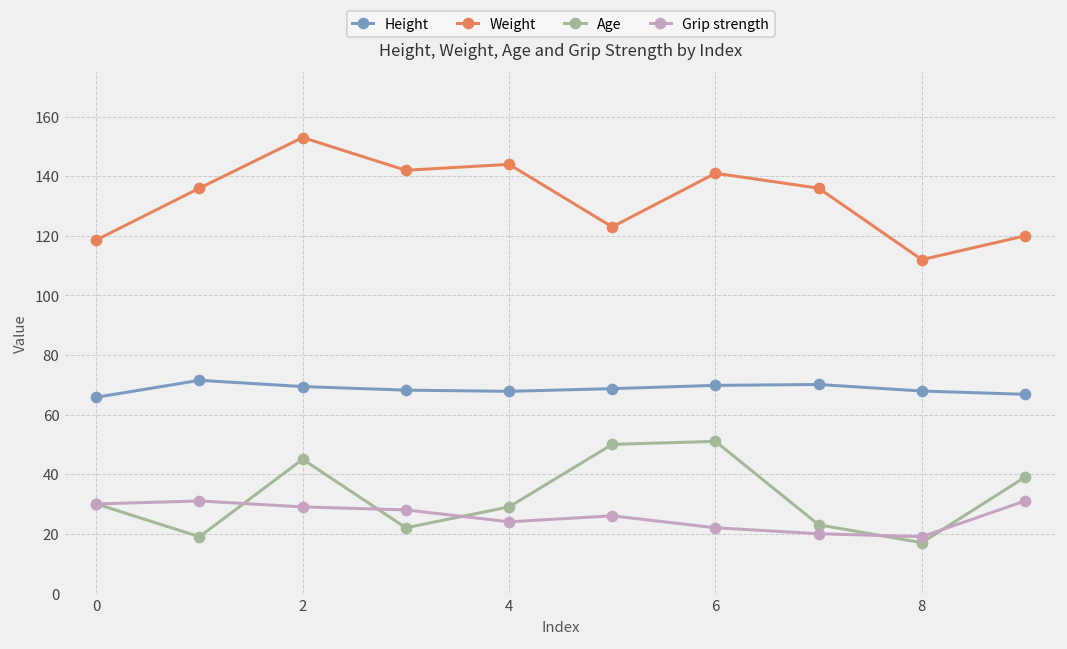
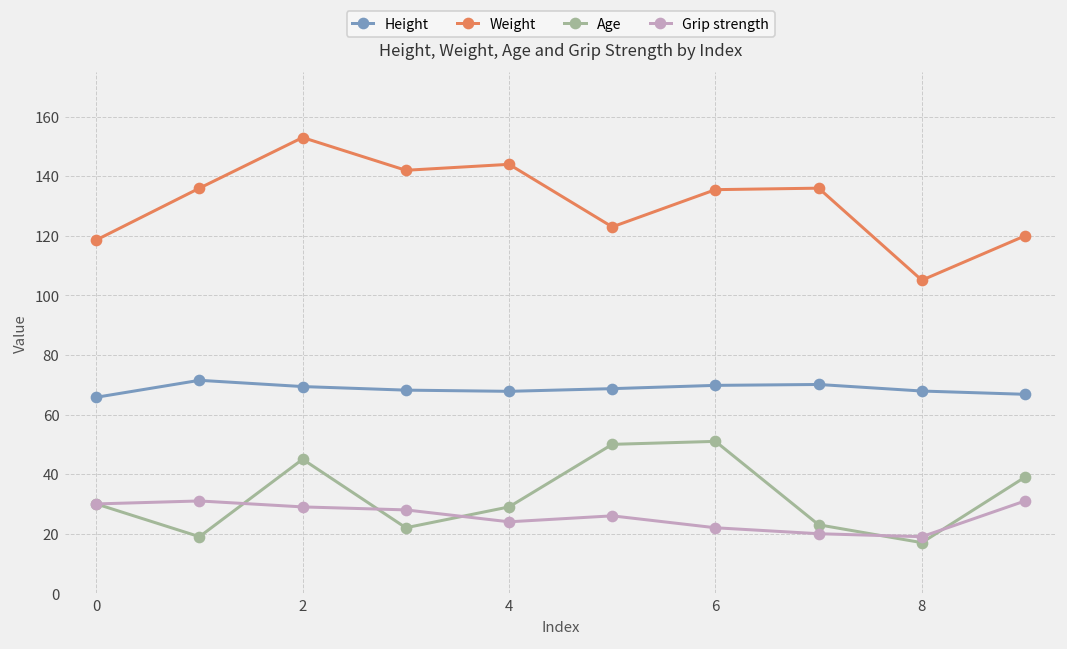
  {
    "Height": {
      "0": 66,
      "2": 69,
      "4": 68,
      "6": 70,
      "8": 68
    },
    "Weight": {
      "0": 119,
      "2": 153,
      "4": 144,
-     "6": 141,
-     "8": 112
+     "6": 136,
+     "8": 105
    }
  }
